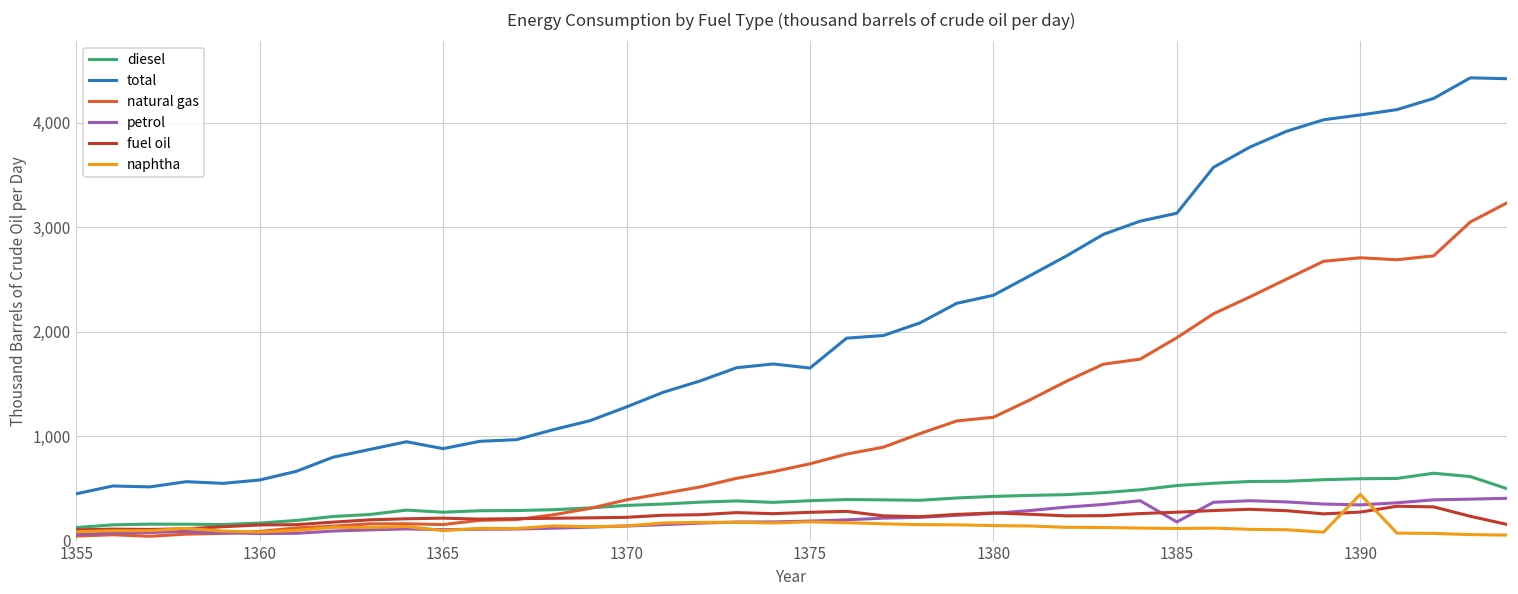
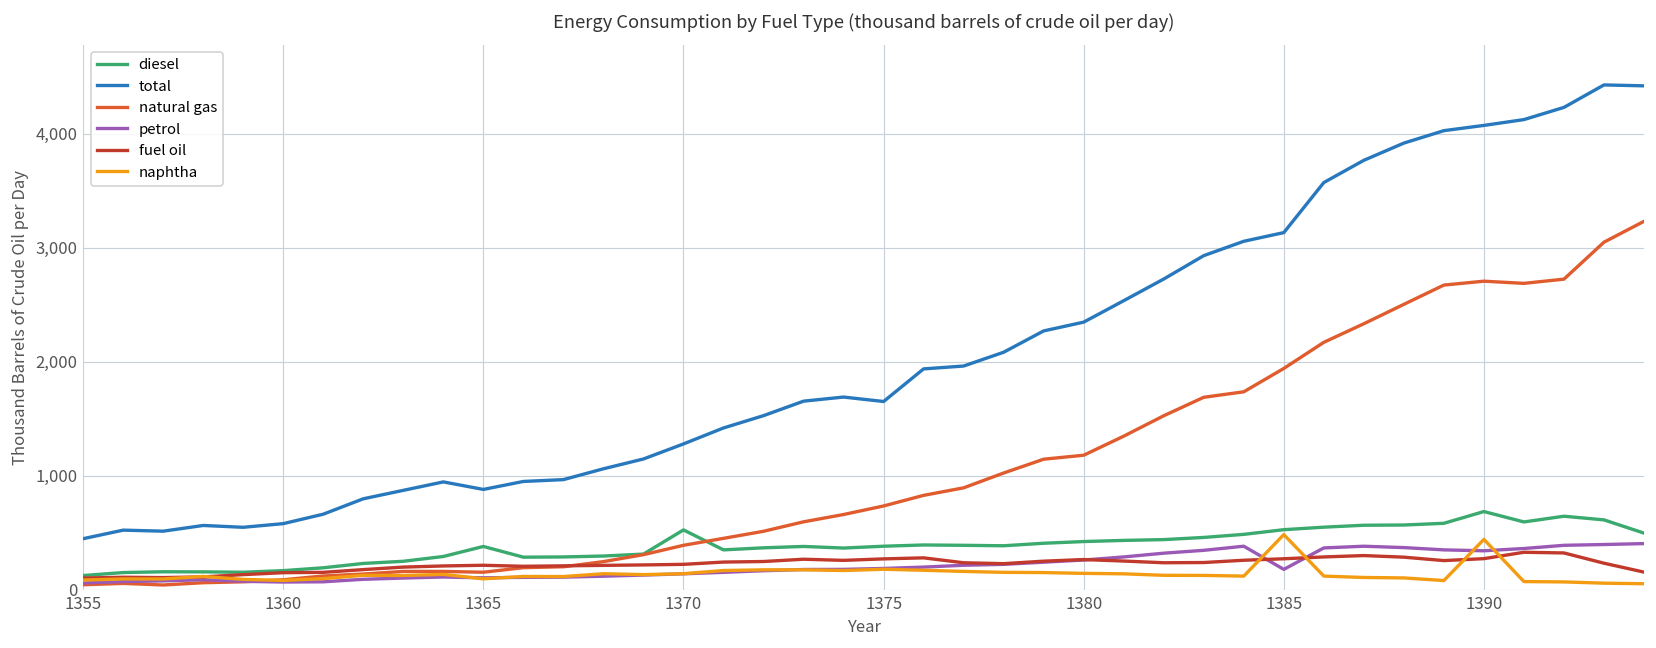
  {
    "diesel": {
-     "1365": "300",
-     "1370": "300",
+     "1365": "400",
+     "1370": "500",
      "1375": "400",
      "1380": "400",
      "1385": "500",
-     "1390": "600"
+     "1390": "700"
    },
    "total": {
      "1355": "400",
      "1360": "600",
      "1365": "900",
      "1370": "1,300",
      "1375": "1,700",
      "1380": "2,300",
      "1385": "3,100",
      "1390": "4,100"
    },
    "petrol": {
      "1385": "200",
      "1390": "300"
    },
    "naphtha": {
      "1380": "100",
-     "1385": "100",
+     "1385": "500",
      "1390": "400"
    }
  }
